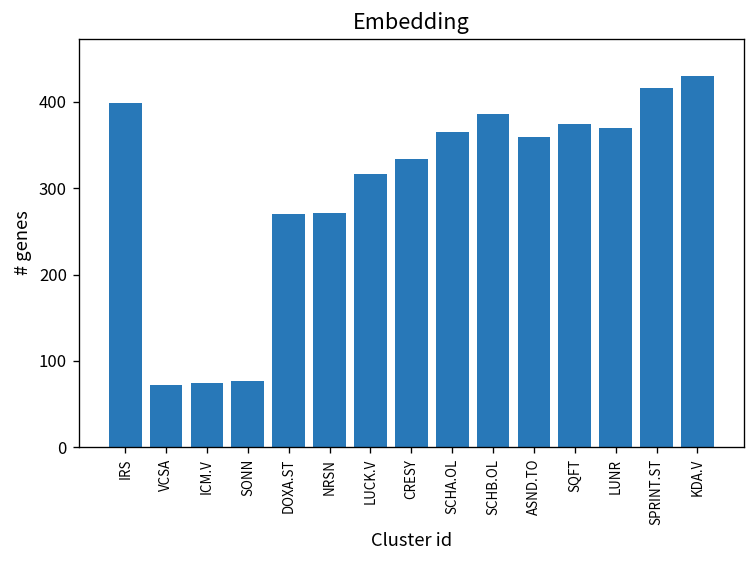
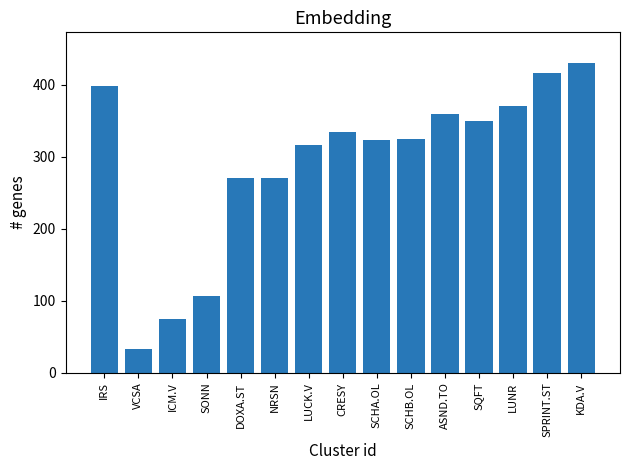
  {
    "IRS": 400,
-   "VCSA": 70,
+   "VCSA": 30,
    "ICM.V": 70,
-   "SONN": 80,
+   "SONN": 110,
    "DOXA.ST": 270,
    "NRSN": 270,
    "LUCK.V": 320,
    "CRESY": 330,
-   "SCHA.OL": 370,
-   "SCHB.OL": 390,
+   "SCHA.OL": 320,
+   "SCHB.OL": 330,
    "ASND.TO": 360,
-   "SQFT": 370,
+   "SQFT": 350,
    "LUNR": 370,
    "SPRINT.ST": 420,
    "KDA.V": 430
  }
